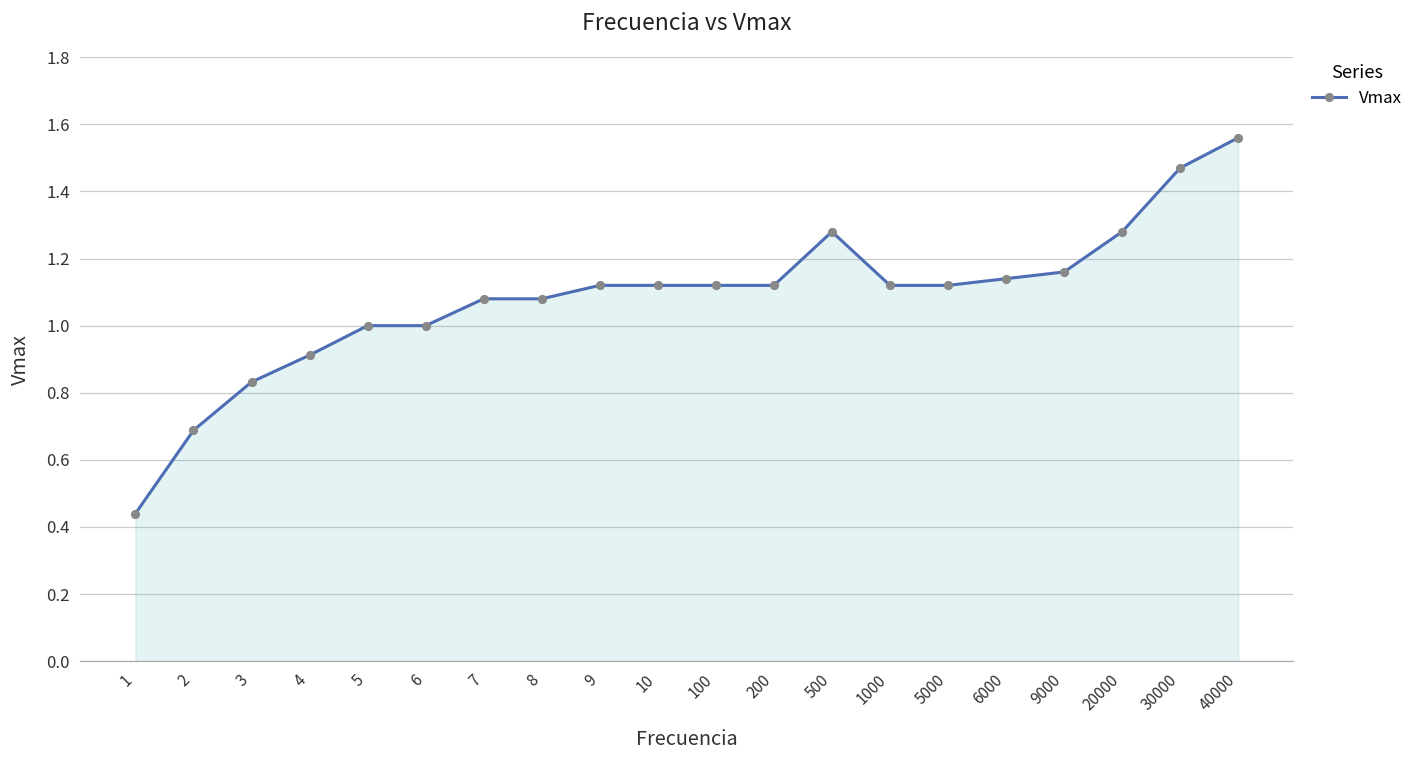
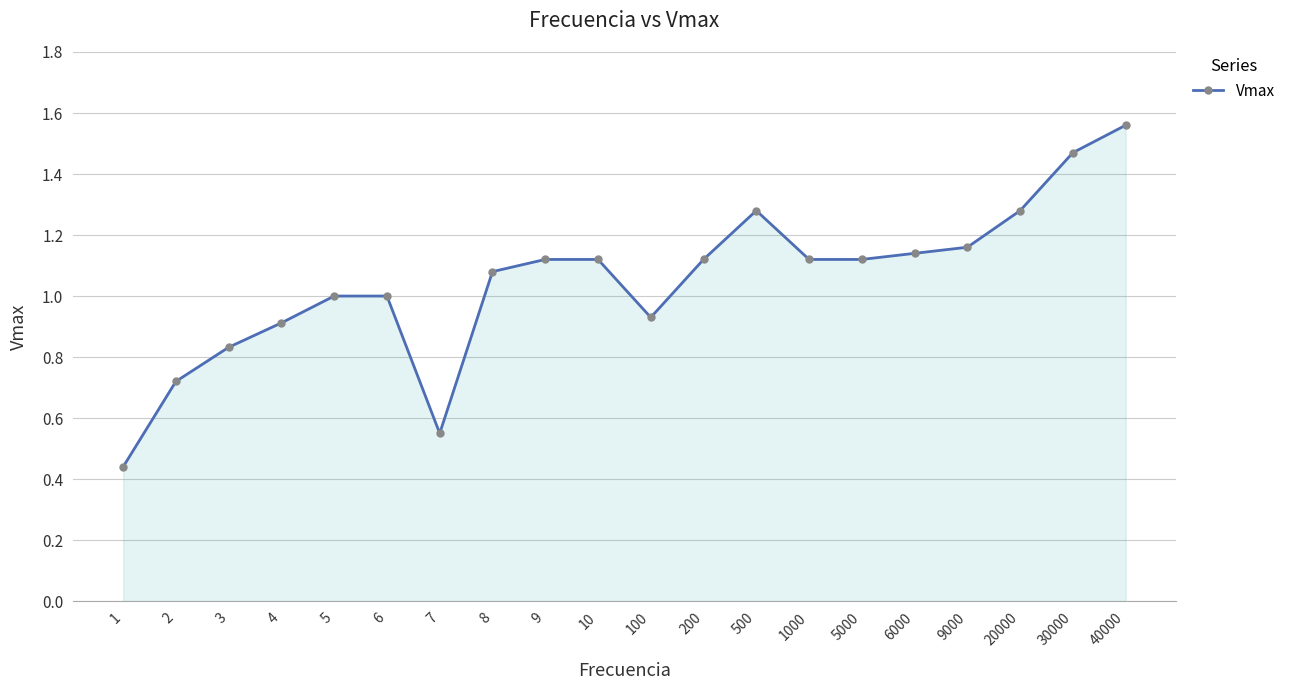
  {
    "1": 0.44,
-   "2": 0.69,
+   "2": 0.72,
    "3": 0.83,
    "4": 0.91,
    "5": 1.00,
    "6": 1.00,
-   "7": 1.08,
+   "7": 0.55,
    "8": 1.08,
    "9": 1.12,
    "10": 1.12,
-   "100": 1.12,
+   "100": 0.93,
    "200": 1.12,
    "500": 1.28,
    "1000": 1.12,
    "5000": 1.12,
    "6000": 1.14,
    "9000": 1.16,
    "20000": 1.28,
    "30000": 1.47,
    "40000": 1.56
  }
